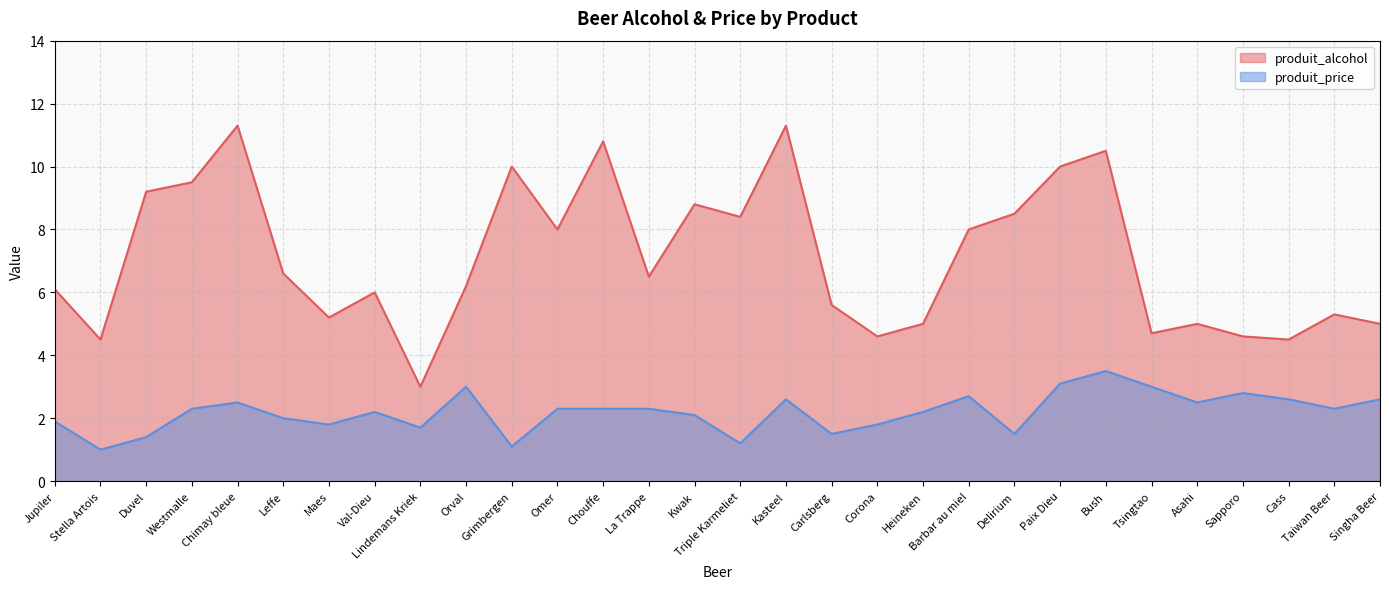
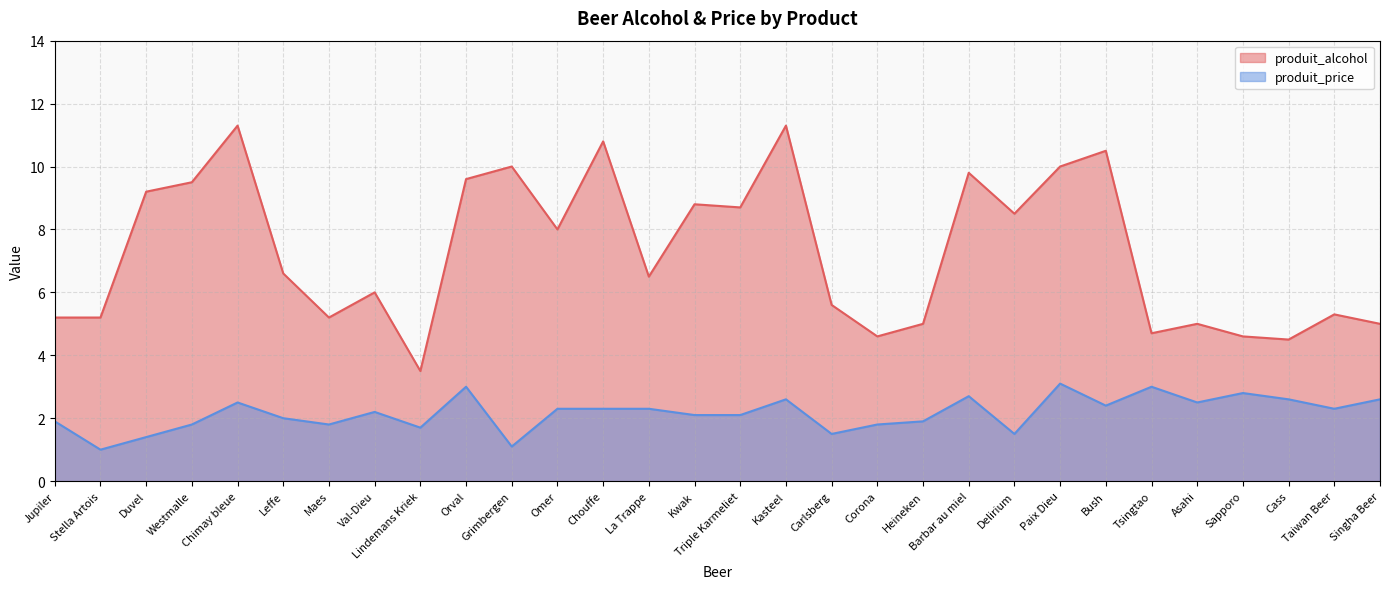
  {
    "produit_alcohol": {
-     "Jupiler": 6.1,
-     "Stella Artois": 4.5,
+     "Jupiler": 5.2,
+     "Stella Artois": 5.2,
      "Duvel": 9.2,
      "Westmalle": 9.5,
      "Chimay bleue": 11.3,
      "Leffe": 6.6,
      "Maes": 5.2,
      "Val-Dieu": 6.0,
-     "Lindemans Kriek": 3.0,
-     "Orval": 6.2,
+     "Lindemans Kriek": 3.5,
+     "Orval": 9.6,
      "Grimbergen": 10.0,
      "Omer": 8.0,
      "Chouffe": 10.8,
      "La Trappe": 6.5,
      "Kwak": 8.8,
-     "Triple Karmeliet": 8.4,
+     "Triple Karmeliet": 8.7,
      "Kasteel": 11.3,
      "Carlsberg": 5.6,
      "Corona": 4.6,
      "Heineken": 5.0,
-     "Barbar au miel": 8.0,
+     "Barbar au miel": 9.8,
      "Delirium": 8.5,
      "Paix Dieu": 10.0,
      "Bush": 10.5,
      "Tsingtao": 4.7,
      "Asahi": 5.0,
      "Sapporo": 4.6,
      "Cass": 4.5,
      "Taiwan Beer": 5.3,
      "Singha Beer": 5.0
    },
    "produit_price": {
      "Jupiler": 1.9,
      "Stella Artois": 1.0,
      "Duvel": 1.4,
-     "Westmalle": 2.3,
+     "Westmalle": 1.8,
      "Chimay bleue": 2.5,
      "Leffe": 2.0,
      "Maes": 1.8,
      "Val-Dieu": 2.2,
      "Lindemans Kriek": 1.7,
      "Orval": 3.0,
      "Grimbergen": 1.1,
      "Omer": 2.3,
      "Chouffe": 2.3,
      "La Trappe": 2.3,
      "Kwak": 2.1,
-     "Triple Karmeliet": 1.2,
+     "Triple Karmeliet": 2.1,
      "Kasteel": 2.6,
      "Carlsberg": 1.5,
      "Corona": 1.8,
-     "Heineken": 2.2,
+     "Heineken": 1.9,
      "Barbar au miel": 2.7,
      "Delirium": 1.5,
      "Paix Dieu": 3.1,
-     "Bush": 3.5,
+     "Bush": 2.4,
      "Tsingtao": 3.0,
      "Asahi": 2.5,
      "Sapporo": 2.8,
      "Cass": 2.6,
      "Taiwan Beer": 2.3,
      "Singha Beer": 2.6
    }
  }
